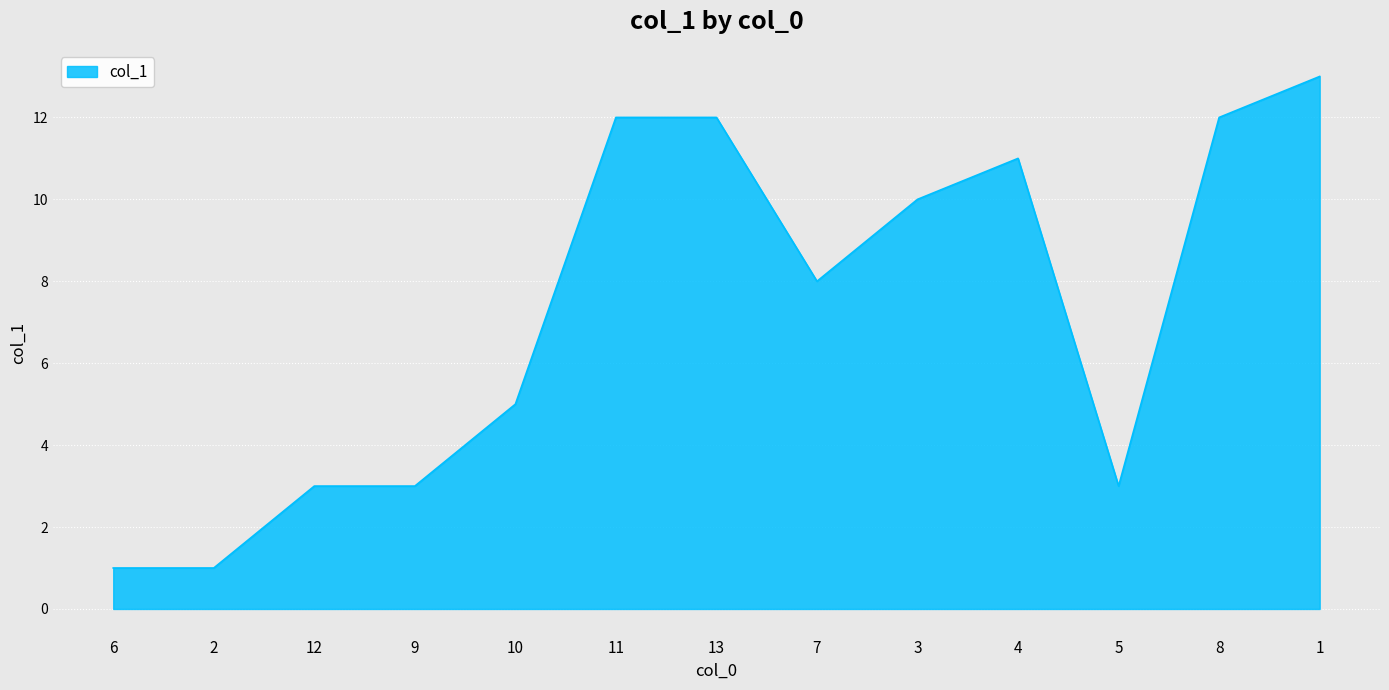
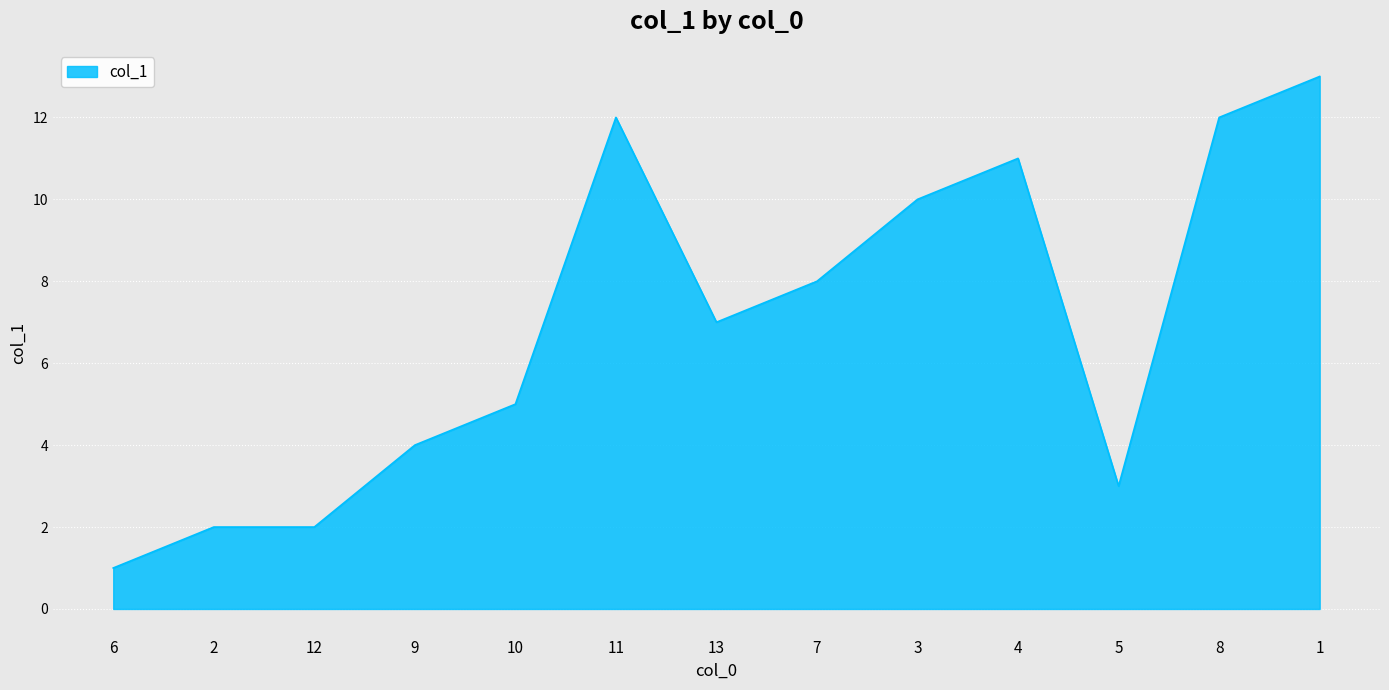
  {
    "6": 1,
-   "2": 1,
-   "12": 3,
-   "9": 3,
+   "2": 2,
+   "12": 2,
+   "9": 4,
    "10": 5,
    "11": 12,
-   "13": 12,
+   "13": 7,
    "7": 8,
    "3": 10,
    "4": 11,
    "5": 3,
    "8": 12,
    "1": 13
  }
